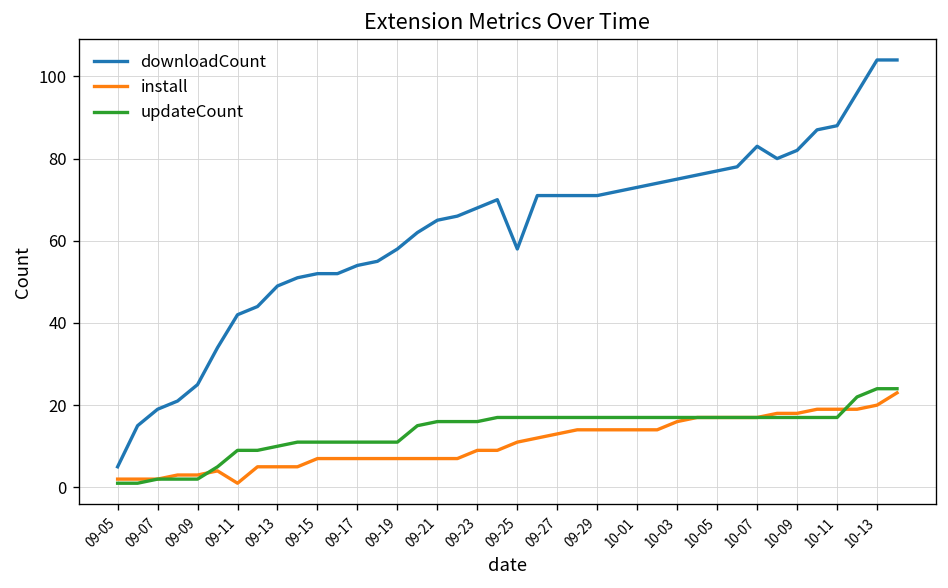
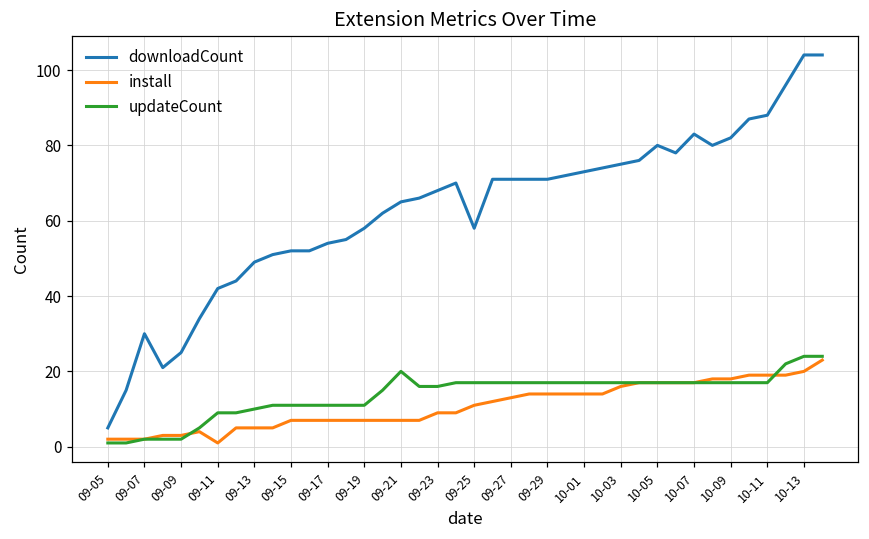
  {
    "downloadCount": {
      "09-05": 5,
-     "09-07": 19,
+     "09-07": 30,
      "09-09": 25,
      "09-11": 42,
      "09-13": 49,
      "09-15": 52,
      "09-17": 54,
      "09-19": 58,
      "09-21": 65,
      "09-23": 68,
      "09-25": 58,
      "09-27": 71,
      "09-29": 71,
      "10-01": 73,
      "10-03": 75,
-     "10-05": 77,
+     "10-05": 80,
      "10-07": 83,
      "10-09": 82,
      "10-11": 88,
      "10-13": 104
    },
    "install": {
      "09-05": 2,
      "09-09": 3,
      "09-11": 1,
      "09-13": 5,
      "09-15": 7,
      "09-17": 7,
      "09-19": 7,
      "09-21": 7,
      "09-23": 9,
      "09-25": 11,
      "09-27": 13,
      "09-29": 14,
      "10-01": 14,
      "10-03": 16,
      "10-09": 18,
      "10-11": 19,
      "10-13": 20
    },
    "updateCount": {
      "09-05": 1,
      "09-09": 2,
      "09-11": 9,
      "09-13": 10,
      "09-15": 11,
      "09-17": 11,
      "09-19": 11,
-     "09-21": 16,
+     "09-21": 20,
      "09-23": 16,
      "09-25": 17,
      "09-27": 17,
      "09-29": 17,
      "10-01": 17,
      "10-03": 17,
      "10-09": 17,
      "10-11": 17,
      "10-13": 24
    }
  }
